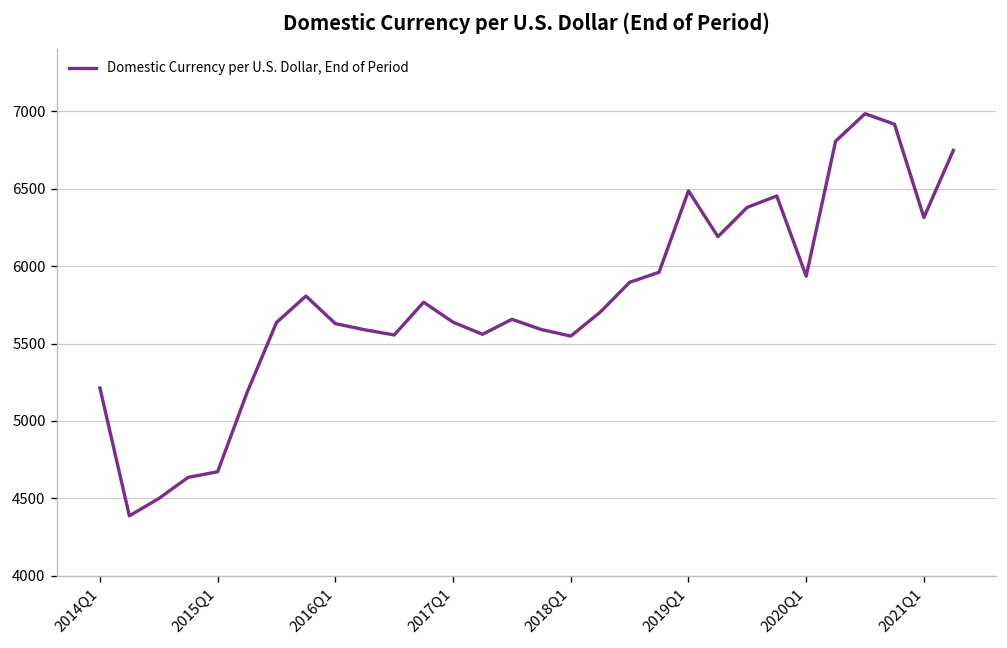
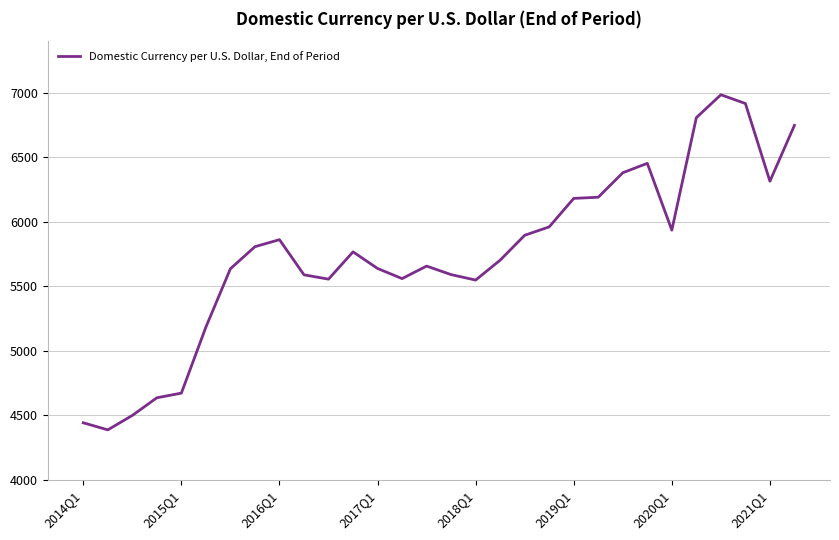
  {
-   "2014Q1": 5210,
+   "2014Q1": 4440,
    "2015Q1": 4670,
-   "2016Q1": 5630,
+   "2016Q1": 5860,
    "2017Q1": 5640,
    "2018Q1": 5550,
-   "2019Q1": 6490,
+   "2019Q1": 6180,
    "2020Q1": 5940,
    "2021Q1": 6310
  }
